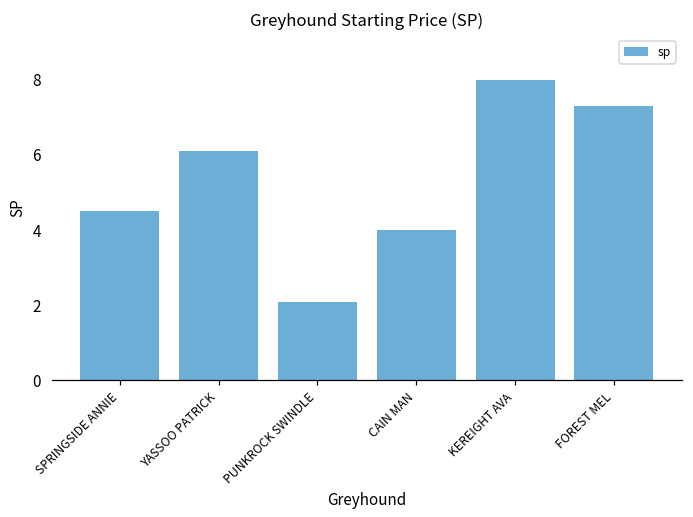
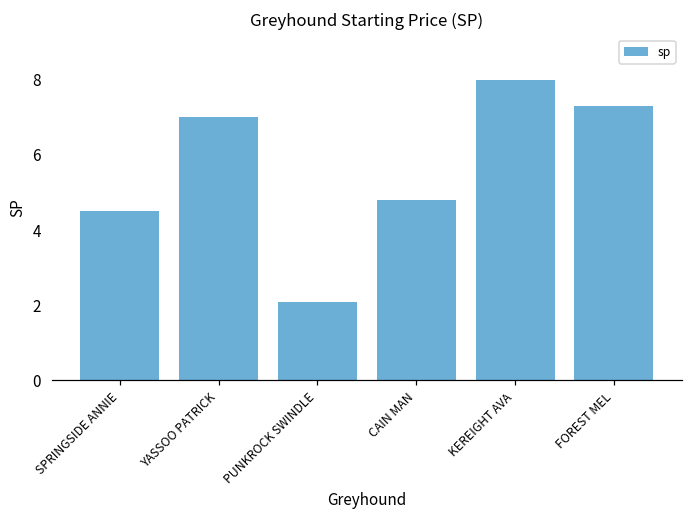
  {
    "SPRINGSIDE ANNIE": 4.5,
-   "YASSOO PATRICK": 6.1,
+   "YASSOO PATRICK": 7.0,
    "PUNKROCK SWINDLE": 2.1,
-   "CAIN MAN": 4.0,
+   "CAIN MAN": 4.8,
    "KEREIGHT AVA": 8.0,
    "FOREST MEL": 7.3
  }
